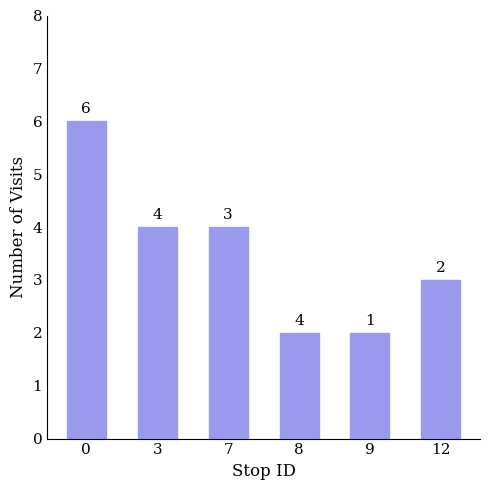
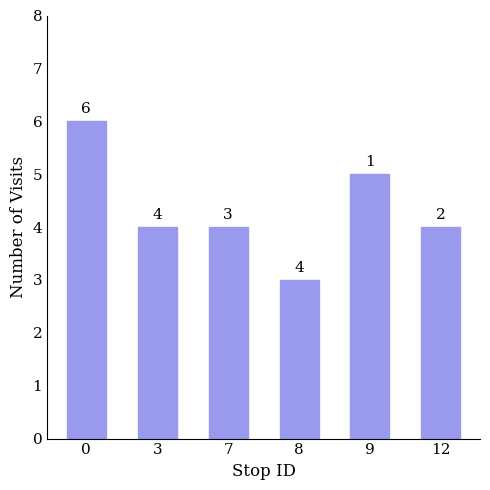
  {
-   "8": 2,
-   "9": 2,
-   "12": 3
+   "8": 3,
+   "9": 5,
+   "12": 4
  }
